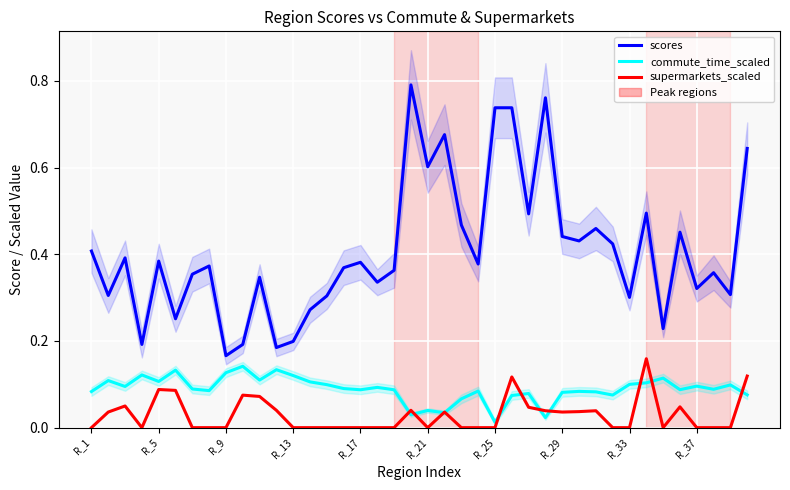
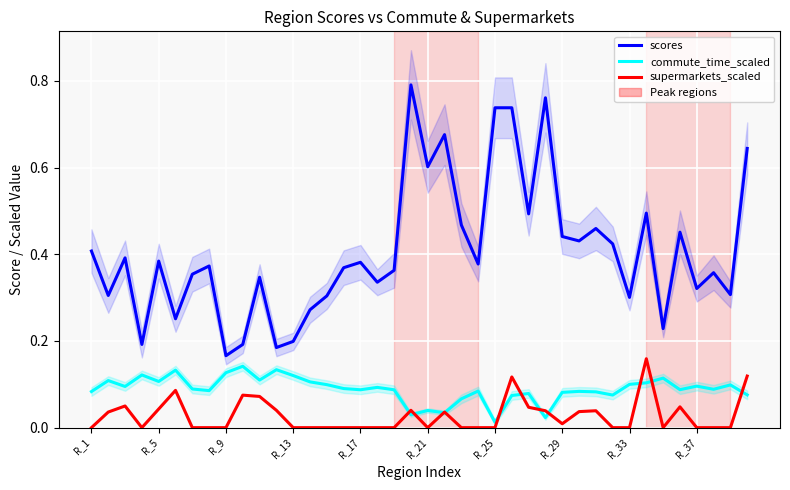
  {
    "supermarkets_scaled": {
      "R_1": 0.00,
-     "R_5": 0.09,
+     "R_5": 0.04,
      "R_9": 0.00,
      "R_13": 0.00,
      "R_17": 0.00,
      "R_21": 0.00,
      "R_25": 0.00,
-     "R_29": 0.04,
+     "R_29": 0.01,
      "R_33": 0.00,
      "R_37": 0.00
    }
  }
